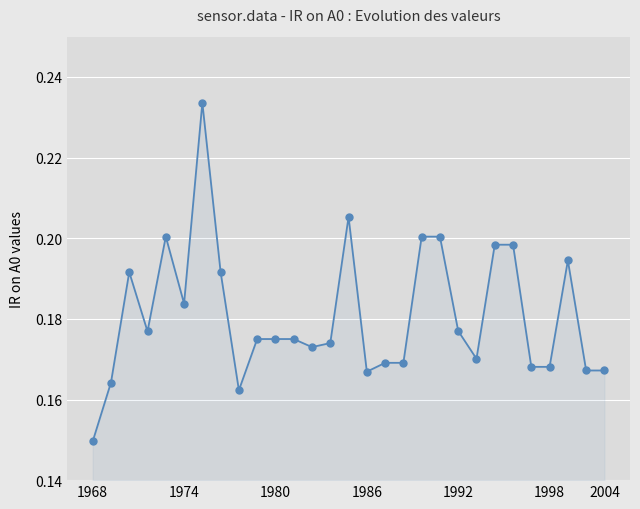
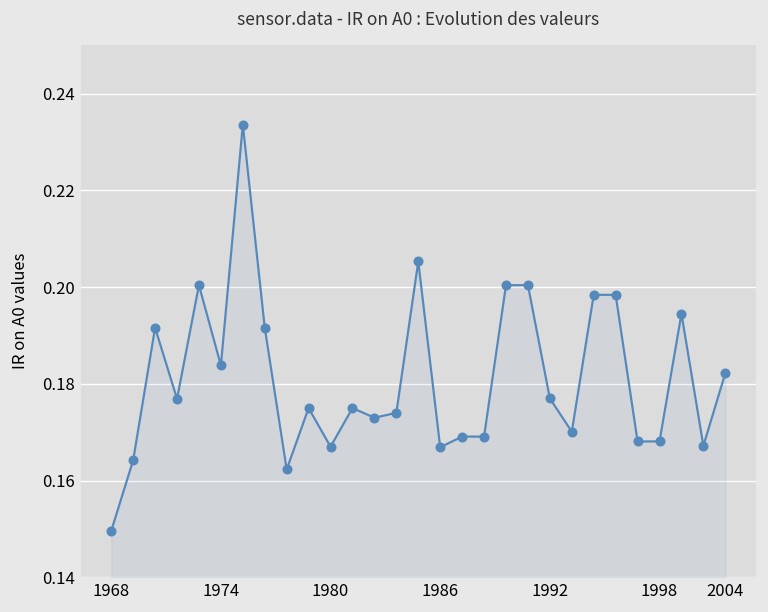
  {
    "1968": 0.150,
    "1974": 0.184,
-   "1980": 0.175,
+   "1980": 0.167,
    "1986": 0.167,
    "1992": 0.177,
    "1998": 0.168,
-   "2004": 0.167
+   "2004": 0.182
  }
